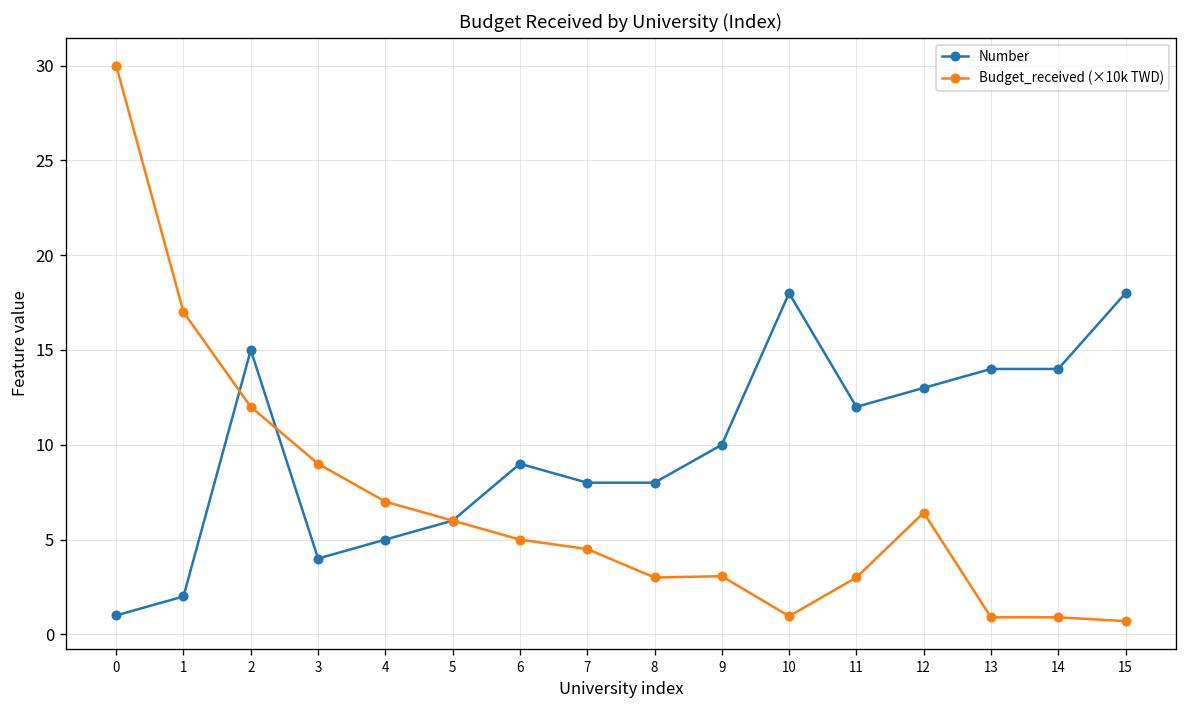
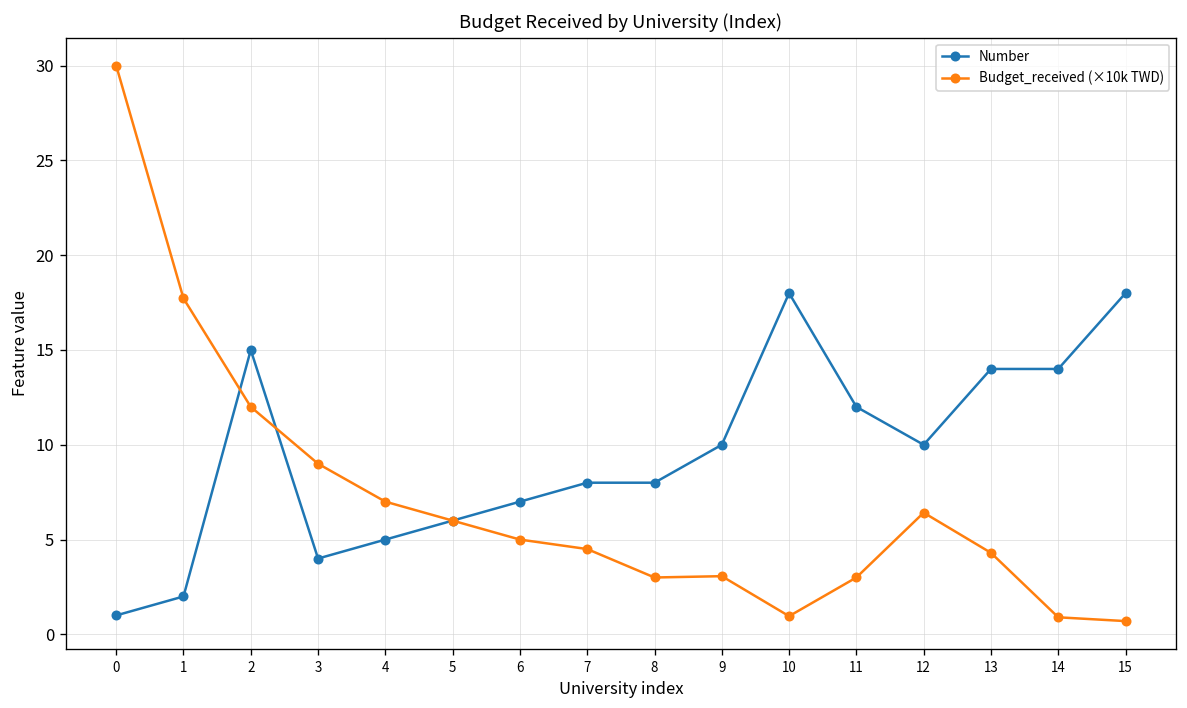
  {
    "Number": {
      "0": 1,
      "1": 2,
      "2": 15,
      "3": 4,
      "4": 5,
-     "6": 9,
+     "6": 7,
      "7": 8,
      "8": 8,
      "9": 10,
      "10": 18,
      "11": 12,
-     "12": 13,
+     "12": 10,
      "13": 14,
      "14": 14,
      "15": 18
    },
    "Budget_received (×10k TWD)": {
      "0": 30.0,
-     "1": 17.0,
+     "1": 17.7,
      "2": 12.0,
      "3": 9.0,
      "4": 7.0,
      "6": 5.0,
      "7": 4.5,
      "8": 3.0,
      "9": 3.1,
      "10": 1.0,
      "11": 3.0,
      "12": 6.4,
-     "13": 0.9,
+     "13": 4.3,
      "14": 0.9,
      "15": 0.7
    }
  }
